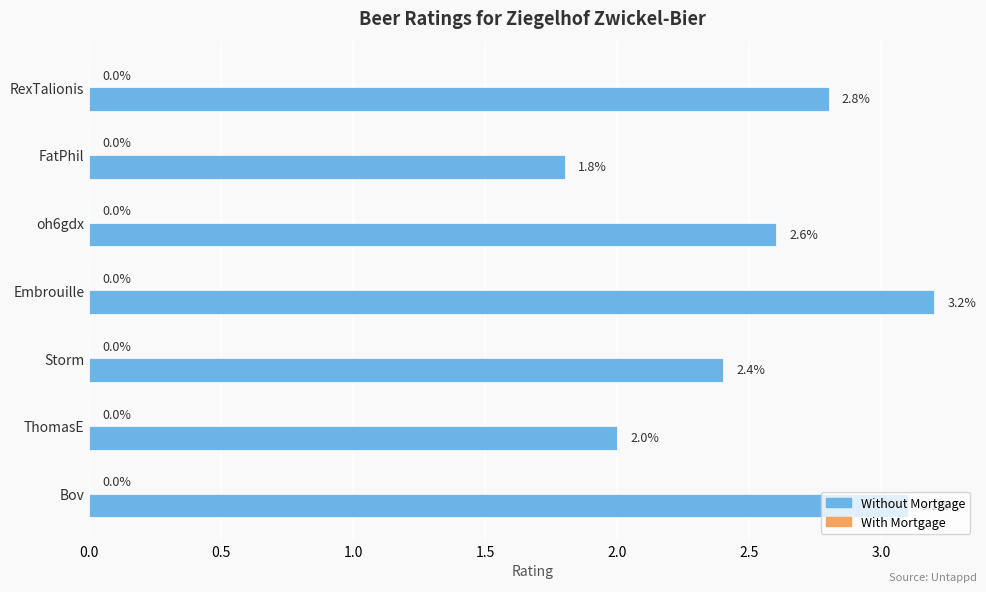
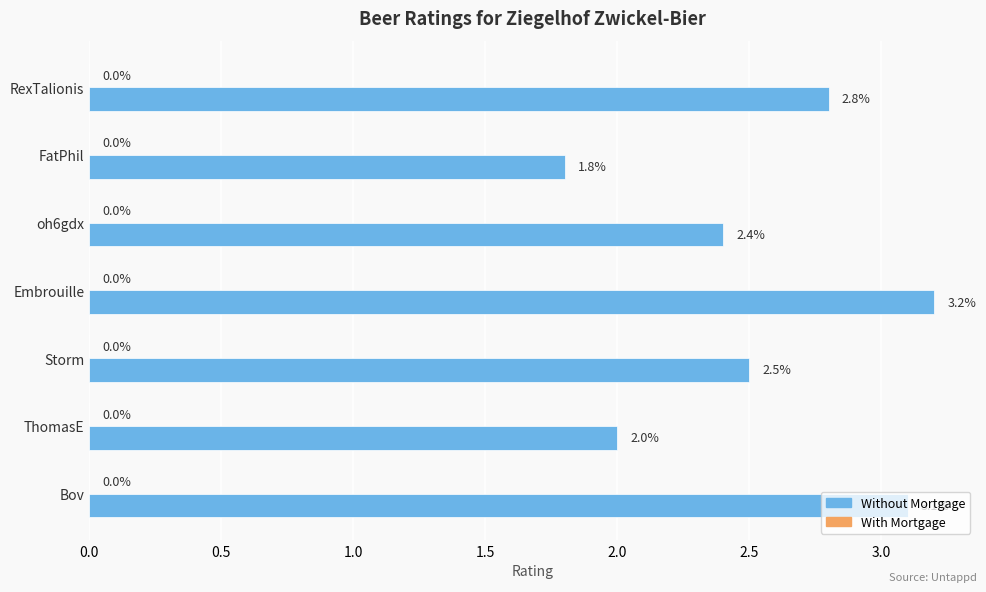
  {
    "Without Mortgage": {
      "RexTalionis": "2.8%",
      "FatPhil": "1.8%",
-     "oh6gdx": "2.6%",
+     "oh6gdx": "2.4%",
      "Embrouille": "3.2%",
-     "Storm": "2.4%",
+     "Storm": "2.5%",
      "ThomasE": "2.0%"
    },
    "With Mortgage": {
      "RexTalionis": "0.0%",
      "FatPhil": "0.0%",
      "oh6gdx": "0.0%",
      "Embrouille": "0.0%",
      "Storm": "0.0%",
      "ThomasE": "0.0%",
      "Bov": "0.0%"
    }
  }
